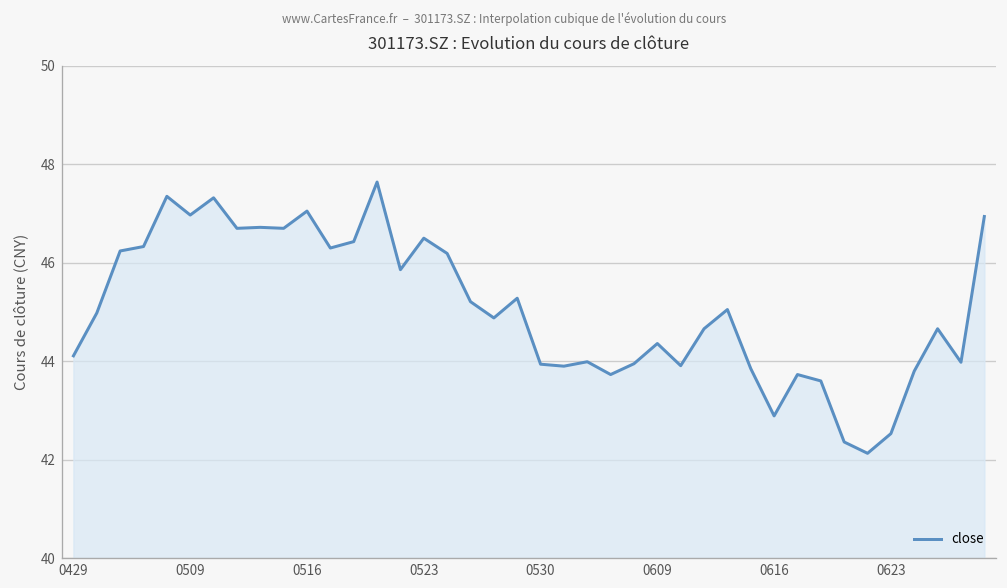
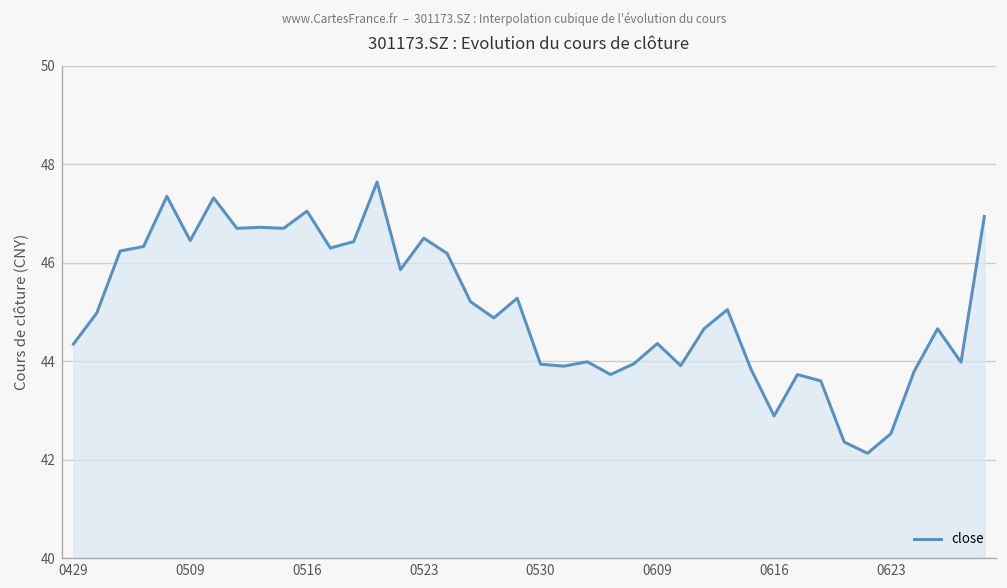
  {
-   "0429": 44.1,
-   "0509": 47.0,
+   "0429": 44.4,
+   "0509": 46.5,
    "0516": 47.1,
    "0523": 46.5,
    "0530": 43.9,
    "0609": 44.4,
    "0616": 42.9,
    "0623": 42.5
  }
